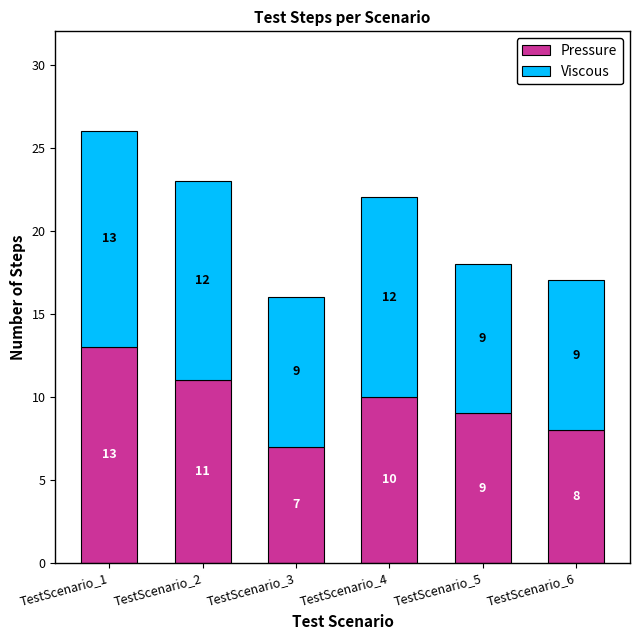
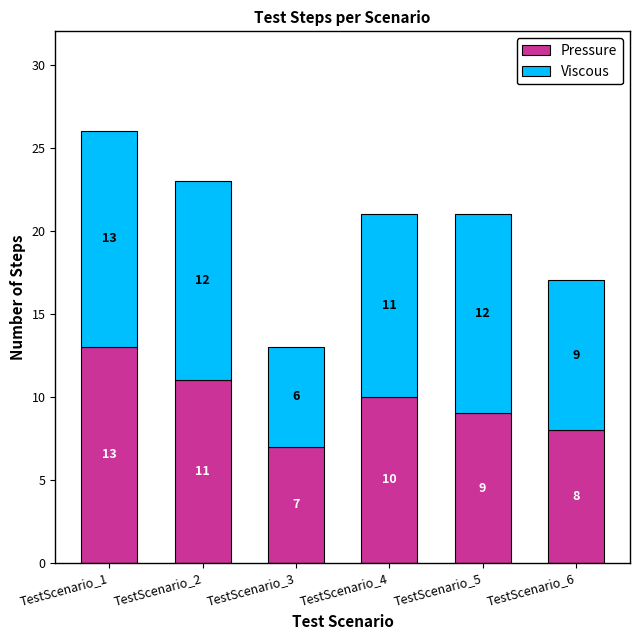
  {
    "Pressure": {
      "TestScenario_1": 13,
      "TestScenario_2": 11,
      "TestScenario_3": 7,
      "TestScenario_4": 10,
      "TestScenario_5": 9,
      "TestScenario_6": 8
    },
    "Viscous": {
      "TestScenario_1": 13,
      "TestScenario_2": 12,
-     "TestScenario_3": 9,
-     "TestScenario_4": 12,
-     "TestScenario_5": 9,
+     "TestScenario_3": 6,
+     "TestScenario_4": 11,
+     "TestScenario_5": 12,
      "TestScenario_6": 9
    }
  }
